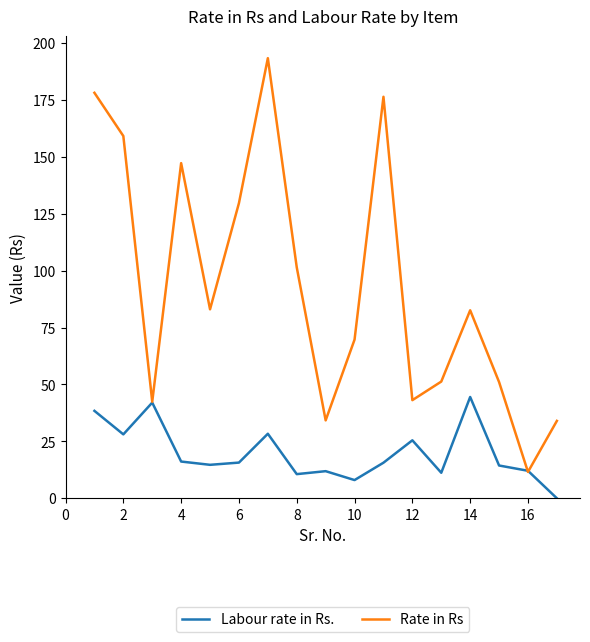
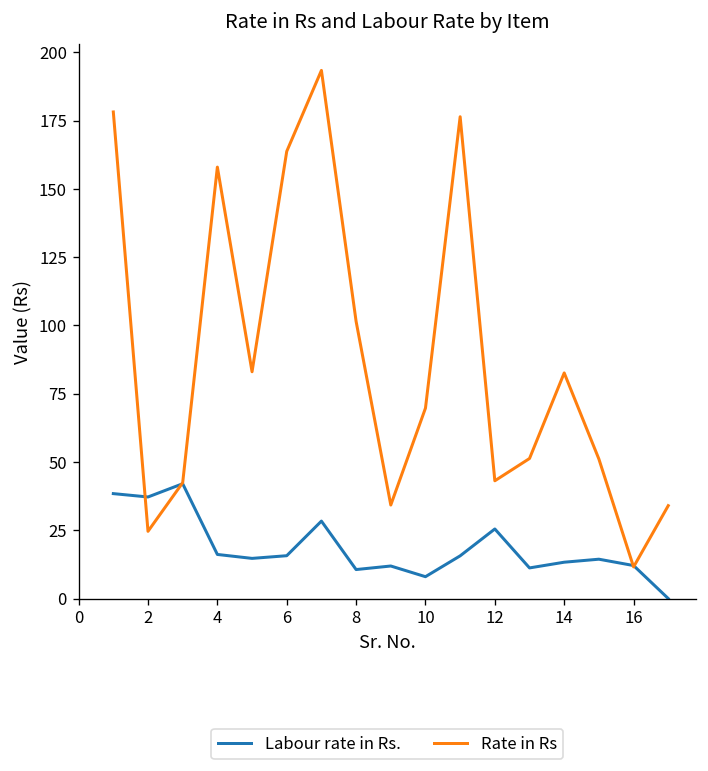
  {
    "Labour rate in Rs.": {
-     "2": 28,
+     "2": 37,
      "4": 16,
      "6": 16,
      "8": 11,
      "10": 8,
      "12": 25,
-     "14": 45
+     "14": 13
    },
    "Rate in Rs": {
-     "2": 159,
-     "4": 147,
-     "6": 130,
+     "2": 25,
+     "4": 158,
+     "6": 164,
      "8": 101,
      "10": 70,
      "12": 43,
      "14": 83
    }
  }
